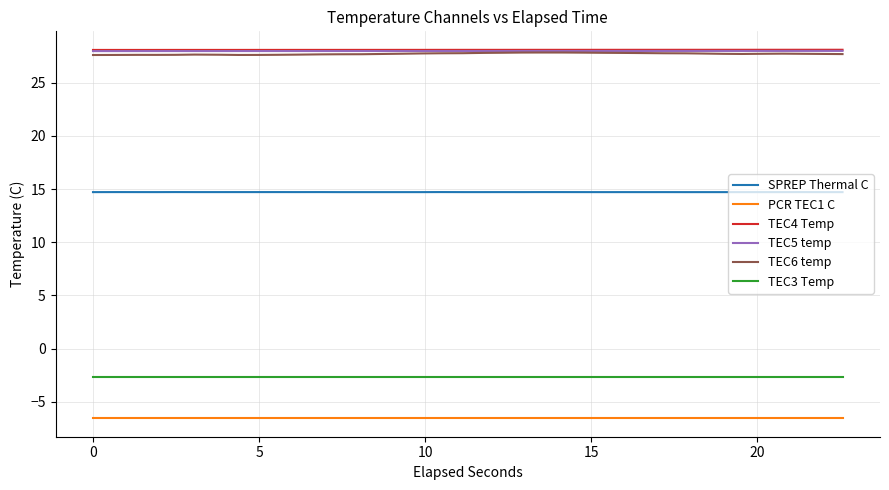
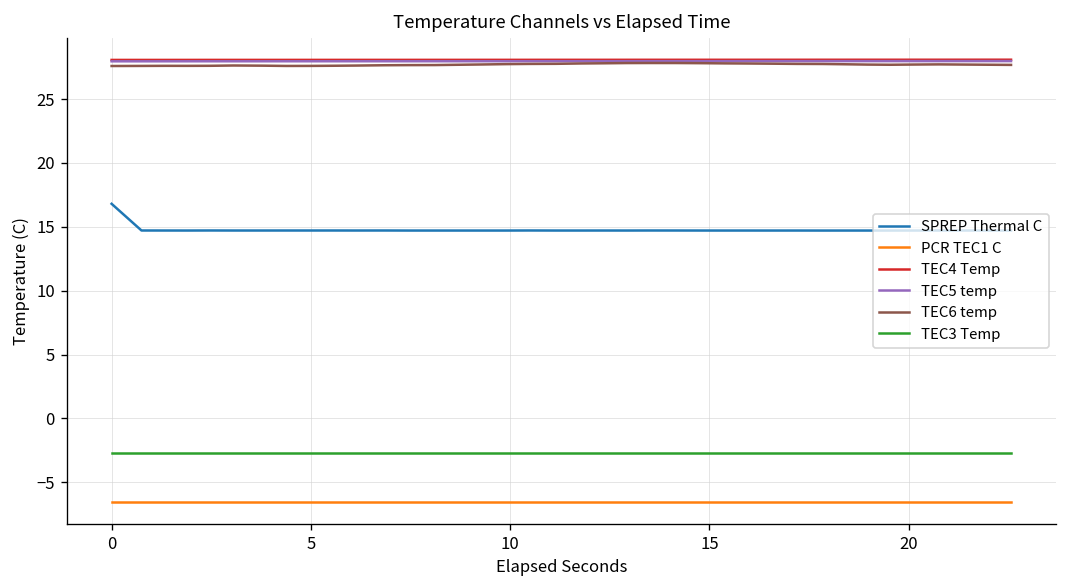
  {
    "SPREP Thermal C": {
-     "0": 14.7
+     "0": 16.8
    },
    "PCR TEC1 C": {
      "0": -6.5
    },
    "TEC6 temp": {
      "0": 27.6
    },
    "TEC3 Temp": {
      "0": -2.7
    }
  }
